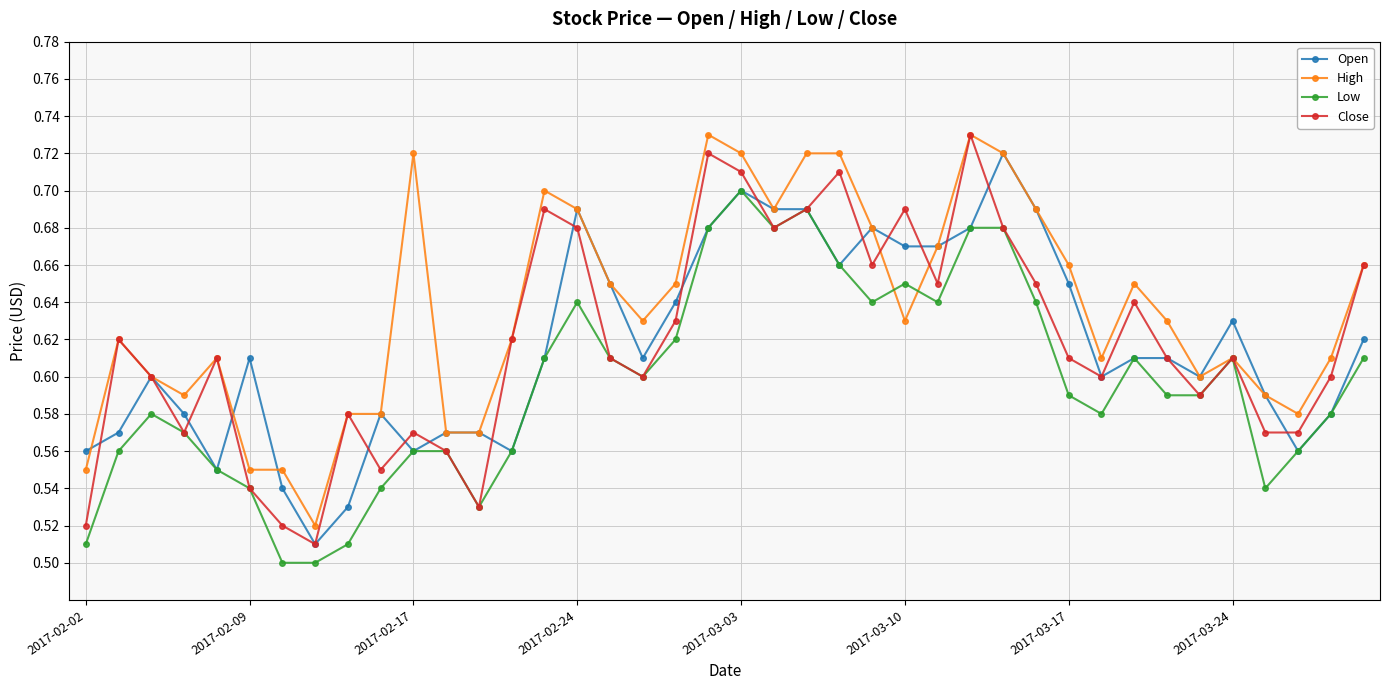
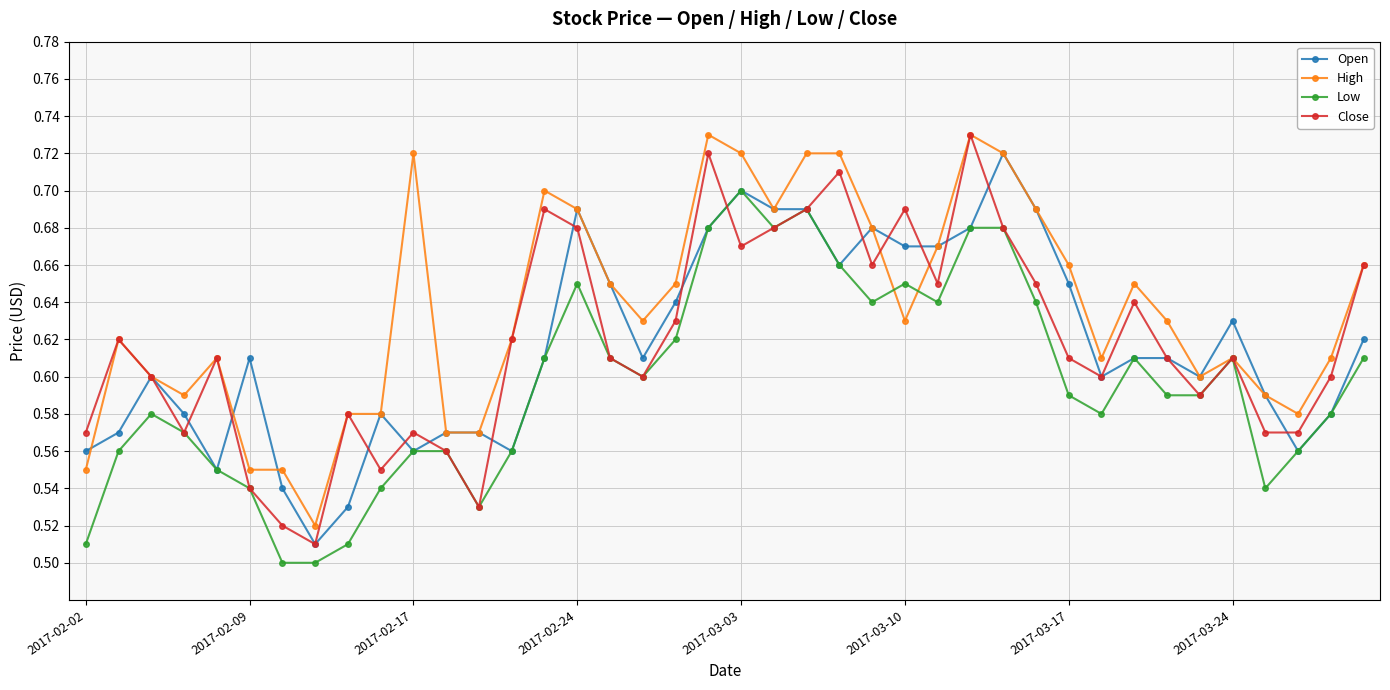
  {
    "Open": {
      "2017-02-02": 0.56,
      "2017-02-09": 0.61,
      "2017-03-10": 0.67,
      "2017-03-17": 0.65,
      "2017-03-24": 0.63
    },
    "High": {
      "2017-02-02": 0.55,
      "2017-02-09": 0.55,
      "2017-02-17": 0.72,
      "2017-03-03": 0.72,
      "2017-03-10": 0.63,
      "2017-03-17": 0.66
    },
    "Low": {
      "2017-02-02": 0.51,
-     "2017-02-24": 0.64,
+     "2017-02-24": 0.65,
      "2017-03-10": 0.65,
      "2017-03-17": 0.59
    },
    "Close": {
-     "2017-02-02": 0.52,
+     "2017-02-02": 0.57,
      "2017-02-17": 0.57,
      "2017-02-24": 0.68,
-     "2017-03-03": 0.71,
+     "2017-03-03": 0.67,
      "2017-03-10": 0.69,
      "2017-03-17": 0.61
    }
  }
